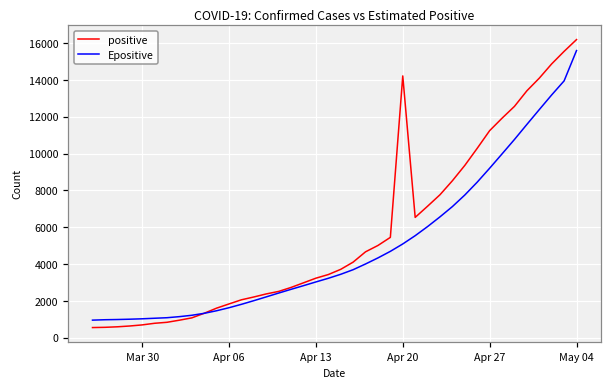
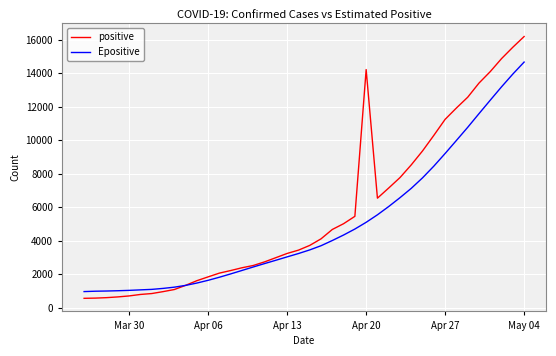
  {
    "positive": {
      "Mar 30": 700,
      "Apr 06": 1800,
      "Apr 13": 3200,
      "Apr 20": 14200,
      "Apr 27": 11200,
      "May 04": 16200
    },
    "Epositive": {
      "Mar 30": 1000,
      "Apr 06": 1600,
      "Apr 13": 3000,
      "Apr 20": 5100,
      "Apr 27": 9200,
-     "May 04": 15600
+     "May 04": 14700
    }
  }
